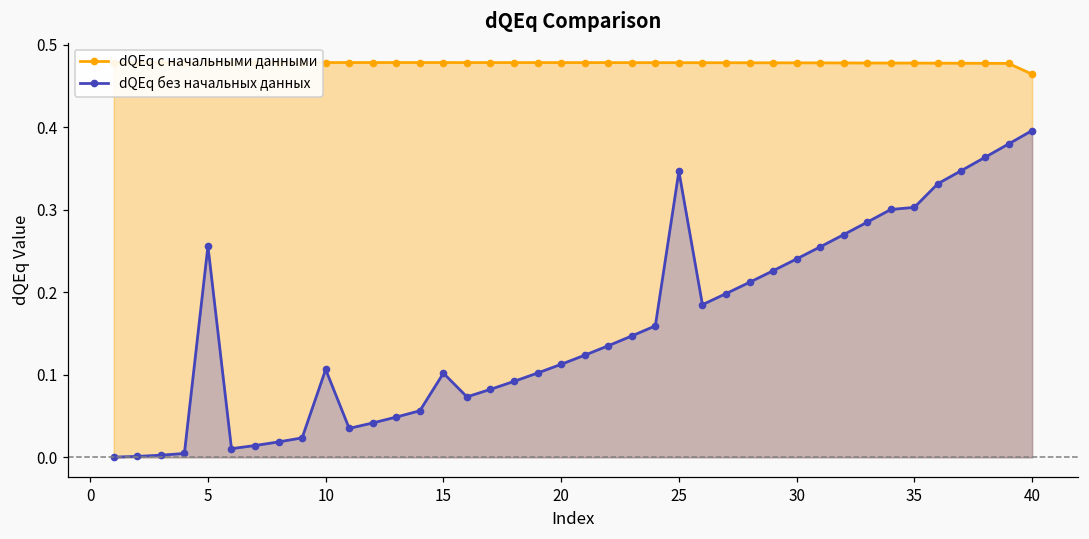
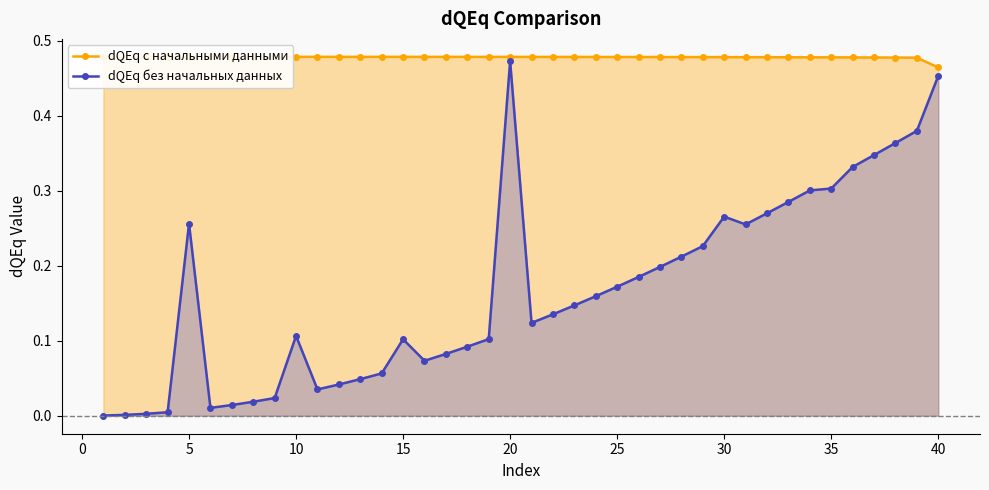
  {
    "dQEq c начальными данными": {
      "10": 0.48,
      "15": 0.48,
      "20": 0.48,
      "25": 0.48,
      "30": 0.48,
      "35": 0.48,
      "40": 0.46
    },
    "dQEq без начальных данных": {
      "5": 0.26,
      "10": 0.11,
      "15": 0.10,
-     "20": 0.11,
-     "25": 0.35,
-     "30": 0.24,
+     "20": 0.47,
+     "25": 0.17,
+     "30": 0.27,
      "35": 0.30,
-     "40": 0.40
+     "40": 0.45
    }
  }
